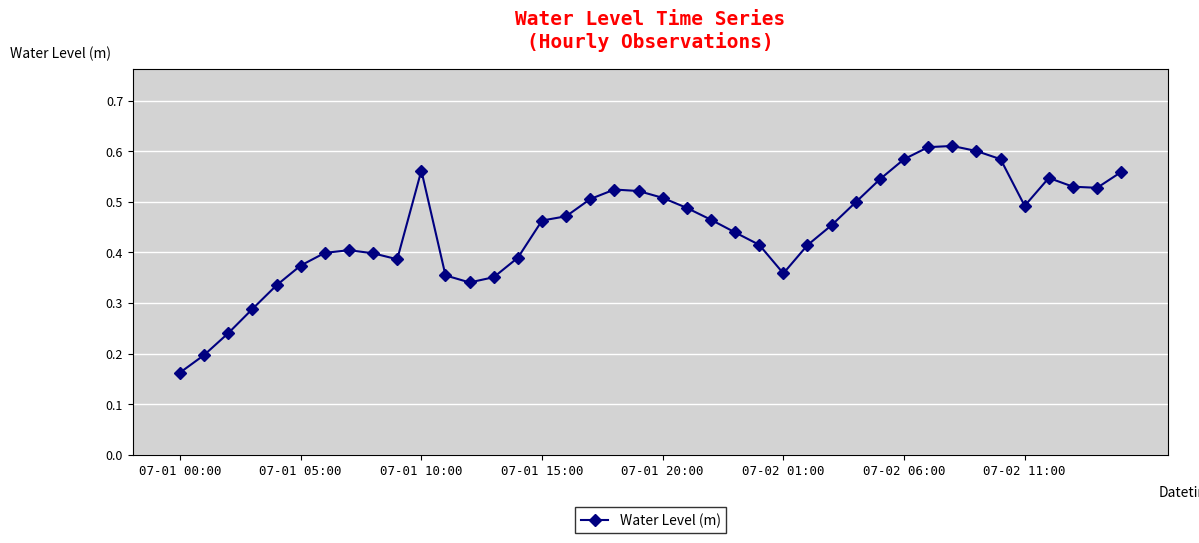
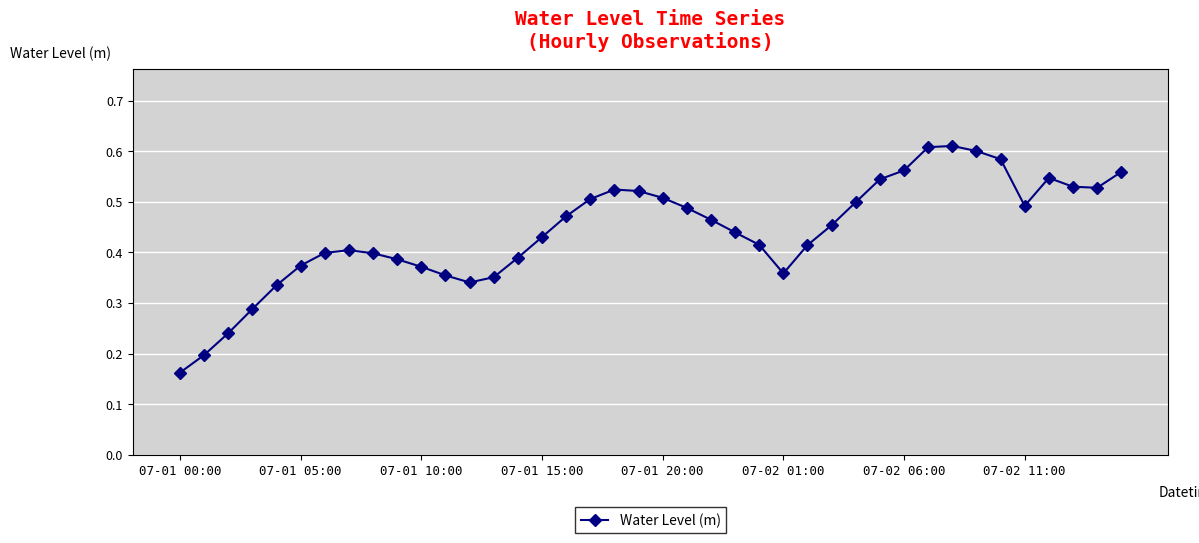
  {
    "07-01 00:00": 0.16,
    "07-01 05:00": 0.37,
-   "07-01 10:00": 0.56,
-   "07-01 15:00": 0.46,
+   "07-01 10:00": 0.37,
+   "07-01 15:00": 0.43,
    "07-01 20:00": 0.51,
    "07-02 01:00": 0.36,
-   "07-02 06:00": 0.58,
+   "07-02 06:00": 0.56,
    "07-02 11:00": 0.49
  }
